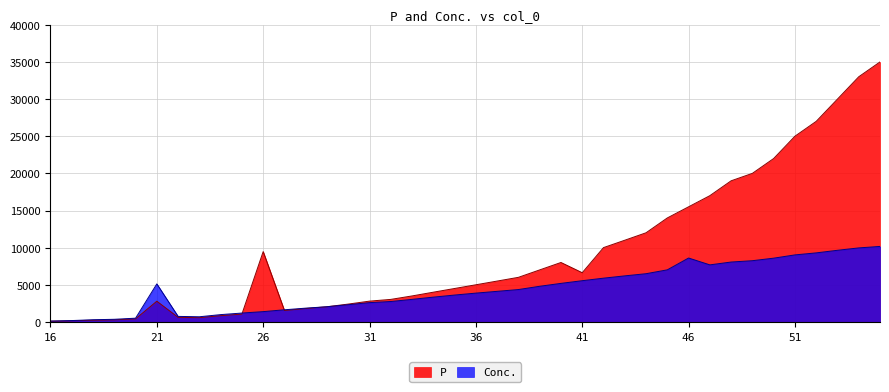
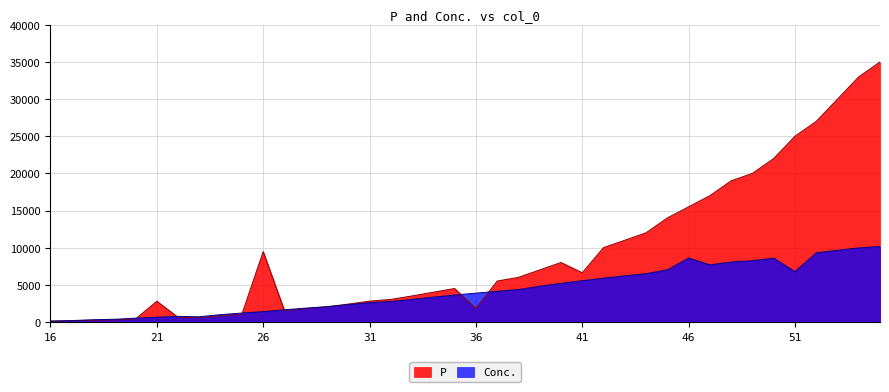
  {
    "P": {
      "21": 3000,
      "26": 9000,
-     "36": 5000,
+     "36": 2000,
      "41": 7000,
      "46": 16000,
      "51": 25000
    },
    "Conc.": {
-     "21": 5000,
+     "21": 1000,
      "26": 1000,
      "36": 4000,
      "41": 6000,
      "46": 9000,
-     "51": 9000
+     "51": 7000
    }
  }
